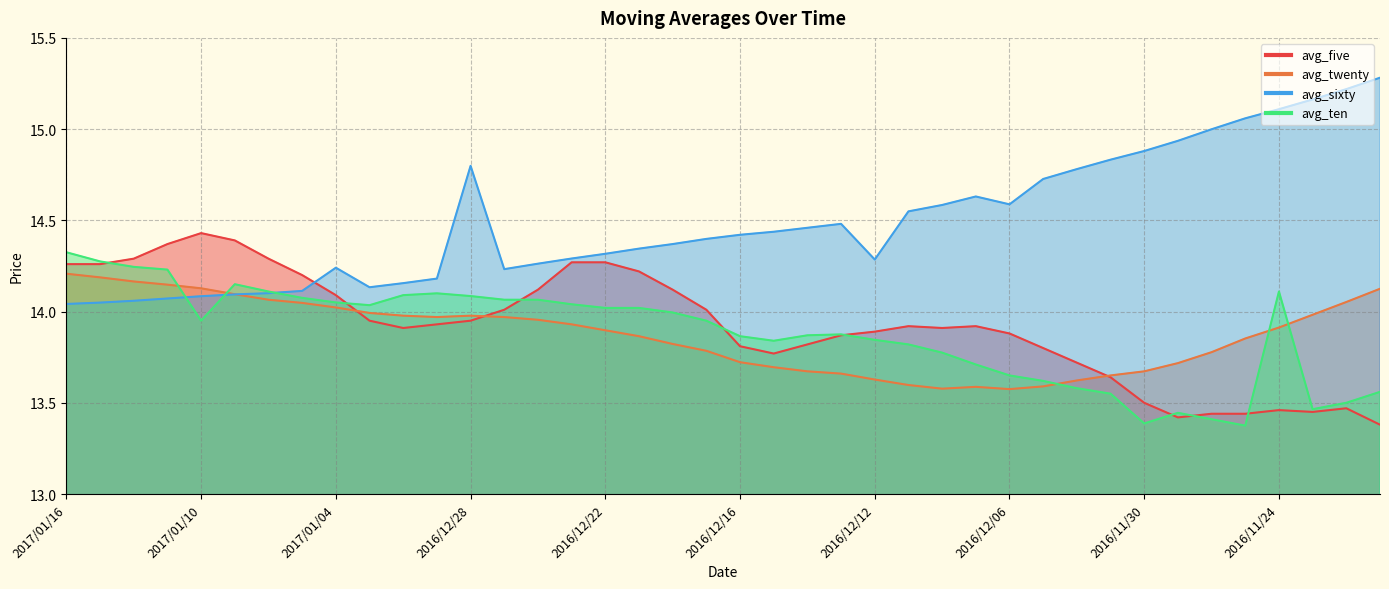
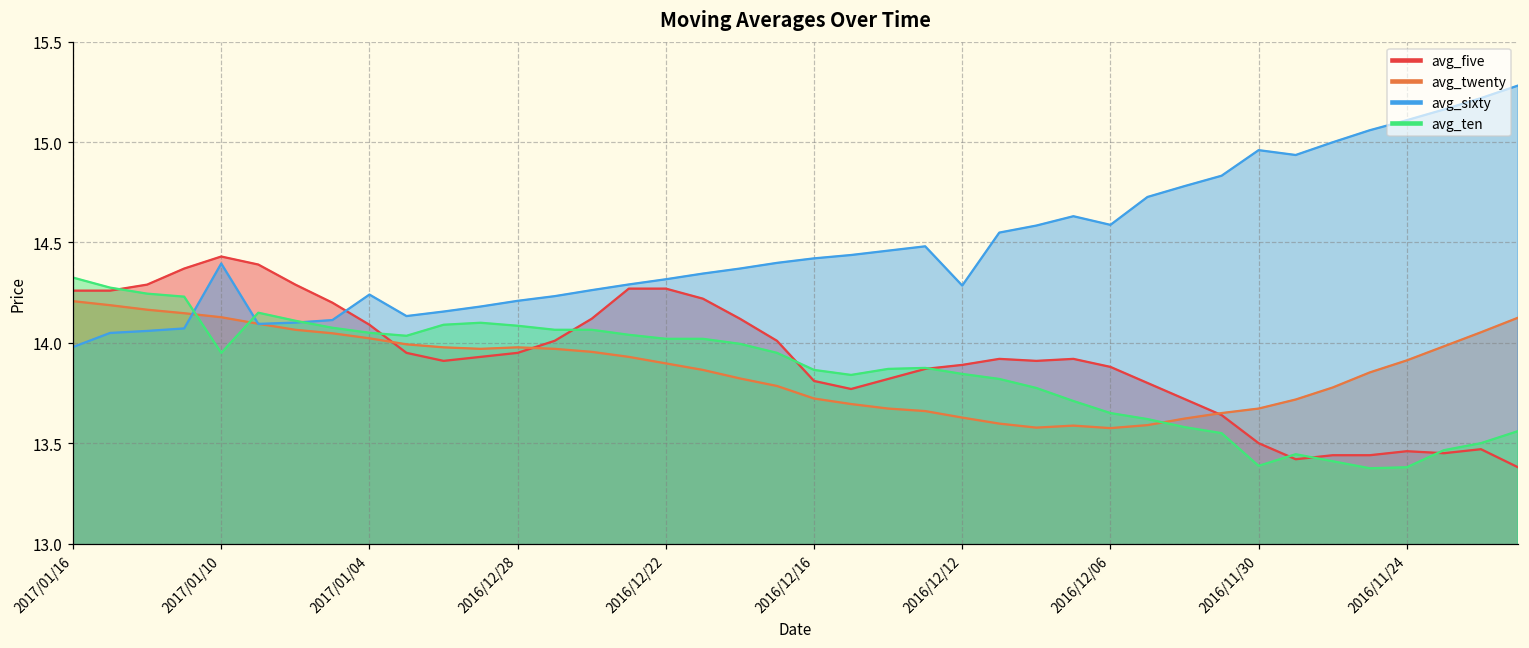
  {
    "avg_sixty": {
-     "2017/01/16": 14.04,
-     "2017/01/10": 14.08,
+     "2017/01/16": 13.98,
+     "2017/01/10": 14.40,
      "2017/01/04": 14.24,
-     "2016/12/28": 14.80,
+     "2016/12/28": 14.21,
      "2016/12/22": 14.32,
      "2016/12/16": 14.42,
      "2016/12/12": 14.29,
      "2016/12/06": 14.59,
-     "2016/11/30": 14.88
+     "2016/11/30": 14.96
    },
    "avg_ten": {
      "2017/01/16": 14.33,
      "2017/01/10": 13.95,
      "2017/01/04": 14.05,
      "2016/12/28": 14.09,
      "2016/12/22": 14.02,
      "2016/12/16": 13.87,
      "2016/12/12": 13.85,
      "2016/12/06": 13.65,
      "2016/11/30": 13.39,
-     "2016/11/24": 14.11
+     "2016/11/24": 13.38
    }
  }
